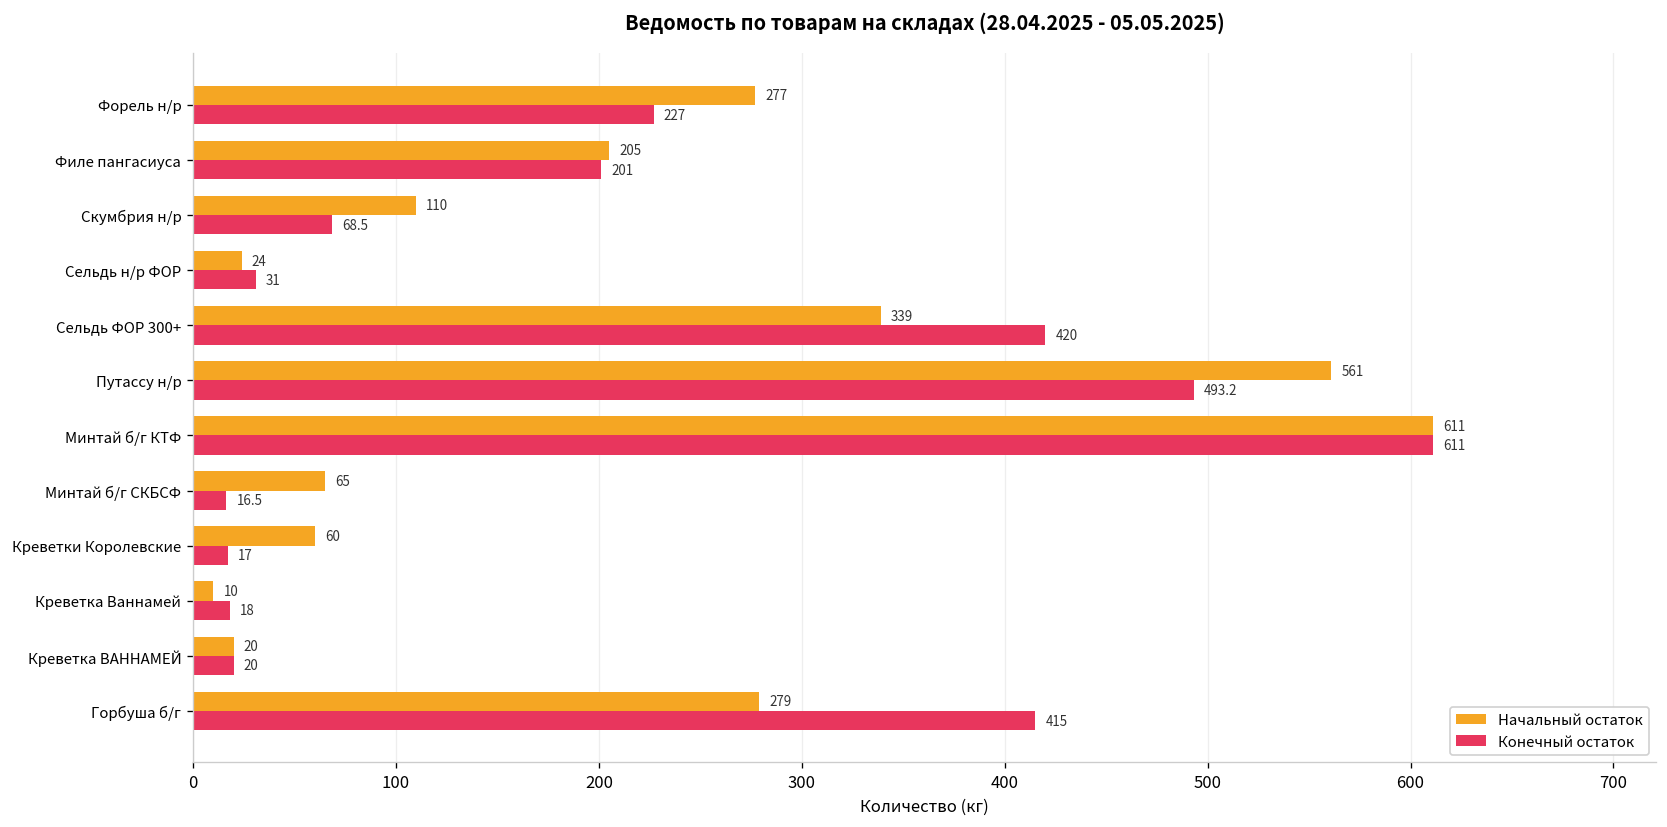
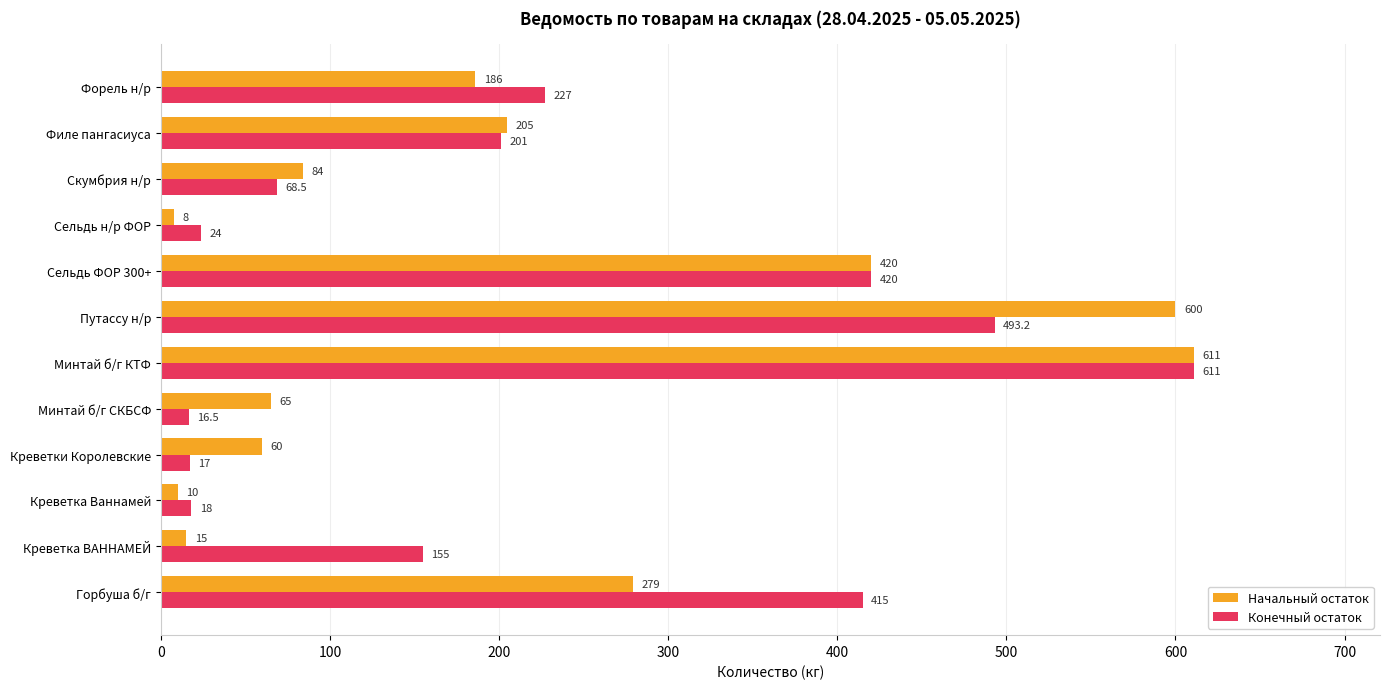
  {
    "Начальный остаток": {
-     "Форель н/р": 277,
+     "Форель н/р": 186,
      "Филе пангасиуса": 205,
-     "Скумбрия н/р": 110,
-     "Сельдь н/р ФОР": 24,
-     "Сельдь ФОР 300+": 339,
-     "Путассу н/р": 561,
+     "Скумбрия н/р": 84,
+     "Сельдь н/р ФОР": 8,
+     "Сельдь ФОР 300+": 420,
+     "Путассу н/р": 600,
      "Минтай б/г КТФ": 611,
      "Минтай б/г СКБСФ": 65,
      "Креветки Королевские": 60,
      "Креветка Ваннамей": 10,
-     "Креветка ВАННАМЕЙ": 20,
+     "Креветка ВАННАМЕЙ": 15,
      "Горбуша б/г": 279
    },
    "Конечный остаток": {
      "Форель н/р": 227,
      "Филе пангасиуса": 201,
      "Скумбрия н/р": 68.5,
-     "Сельдь н/р ФОР": 31,
+     "Сельдь н/р ФОР": 24,
      "Сельдь ФОР 300+": 420,
      "Путассу н/р": 493.2,
      "Минтай б/г КТФ": 611,
      "Минтай б/г СКБСФ": 16.5,
      "Креветки Королевские": 17,
      "Креветка Ваннамей": 18,
-     "Креветка ВАННАМЕЙ": 20,
+     "Креветка ВАННАМЕЙ": 155,
      "Горбуша б/г": 415
    }
  }
